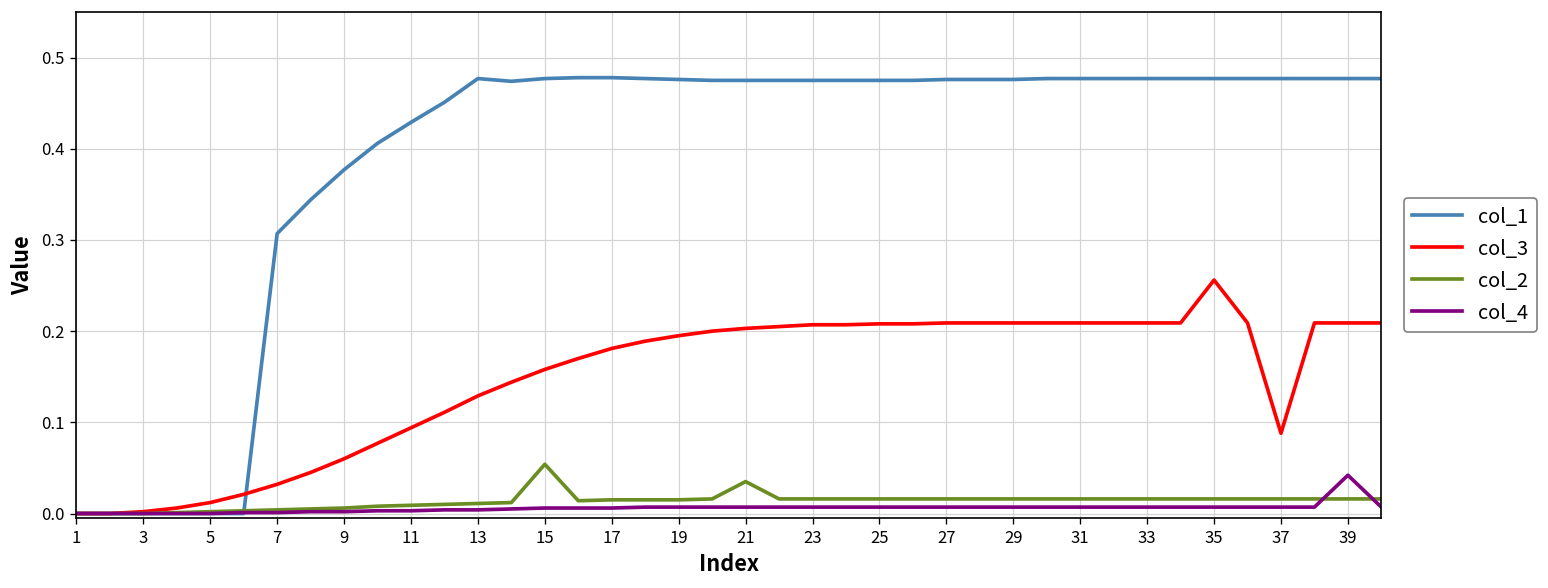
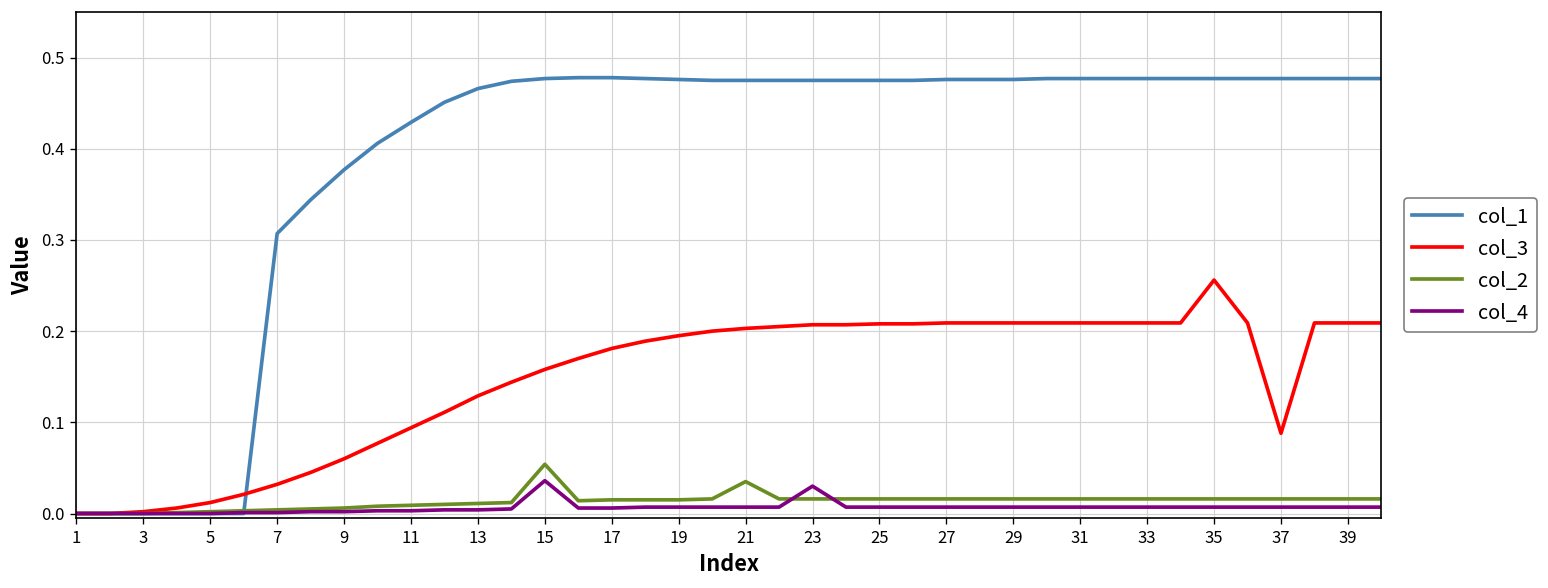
  {
    "col_1": {
      "7": 0.31,
      "9": 0.38,
      "11": 0.43,
-     "13": 0.48,
+     "13": 0.47,
      "15": 0.48,
      "17": 0.48,
      "19": 0.48,
      "21": 0.48,
      "23": 0.48,
      "25": 0.48,
      "27": 0.48,
      "29": 0.48,
      "31": 0.48,
      "33": 0.48,
      "35": 0.48,
      "37": 0.48,
      "39": 0.48
    },
    "col_3": {
      "5": 0.01,
      "7": 0.03,
      "9": 0.06,
      "11": 0.09,
      "13": 0.13,
      "15": 0.16,
      "17": 0.18,
      "19": 0.20,
      "21": 0.20,
      "23": 0.21,
      "25": 0.21,
      "27": 0.21,
      "29": 0.21,
      "31": 0.21,
      "33": 0.21,
      "35": 0.26,
      "37": 0.09,
      "39": 0.21
    },
    "col_2": {
      "9": 0.01,
      "11": 0.01,
      "13": 0.01,
      "15": 0.05,
      "17": 0.02,
      "19": 0.02,
      "21": 0.04,
      "23": 0.02,
      "25": 0.02,
      "27": 0.02,
      "29": 0.02,
      "31": 0.02,
      "33": 0.02,
      "35": 0.02,
      "37": 0.02,
      "39": 0.02
    },
    "col_4": {
      "9": 0.00,
      "11": 0.00,
      "13": 0.00,
-     "15": 0.01,
+     "15": 0.04,
      "17": 0.01,
      "19": 0.01,
      "21": 0.01,
-     "23": 0.01,
+     "23": 0.03,
      "25": 0.01,
      "27": 0.01,
      "29": 0.01,
      "31": 0.01,
      "33": 0.01,
      "35": 0.01,
      "37": 0.01,
-     "39": 0.04
+     "39": 0.01
    }
  }
